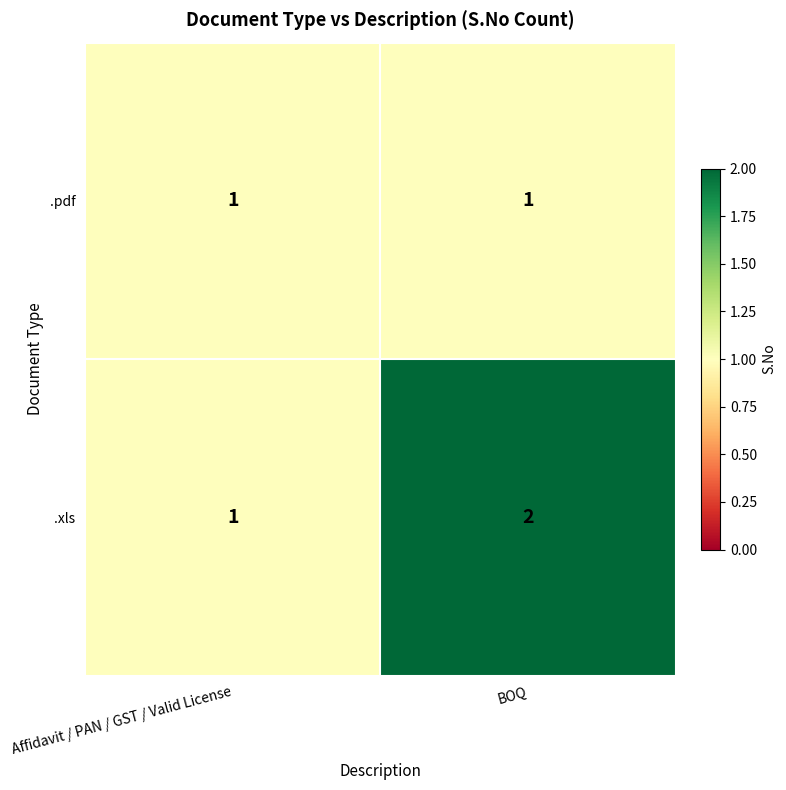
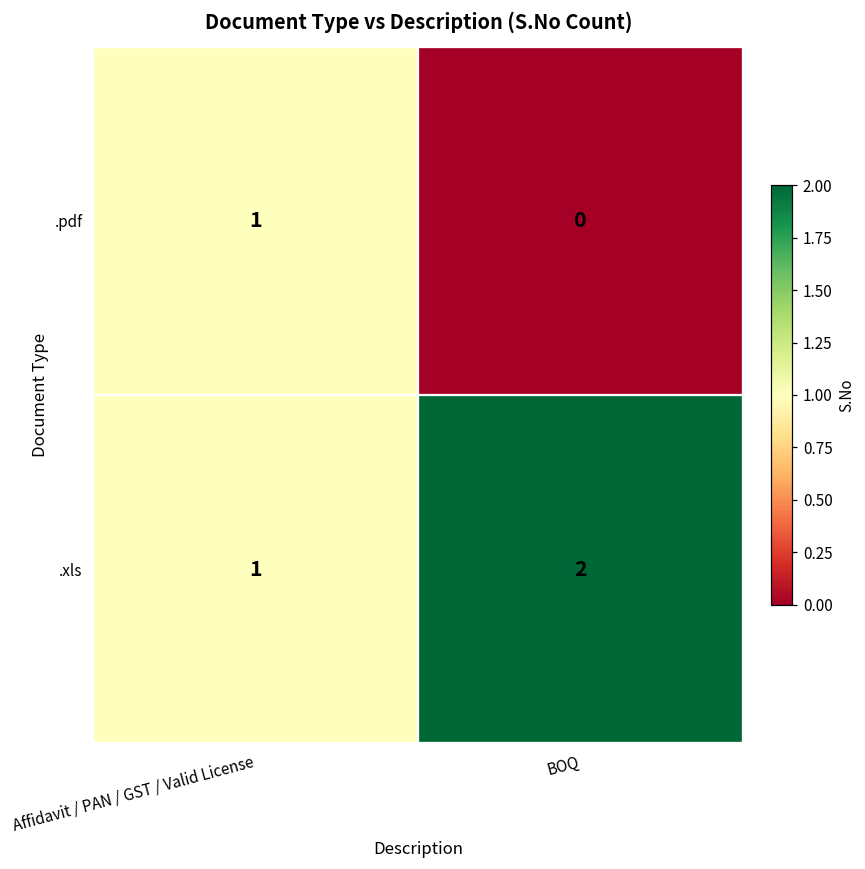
  {
    ".pdf": {
      "Affidavit / PAN / GST / Valid License": 1,
-     "BOQ": 1
+     "BOQ": 0
    },
    ".xls": {
      "Affidavit / PAN / GST / Valid License": 1,
      "BOQ": 2
    }
  }
